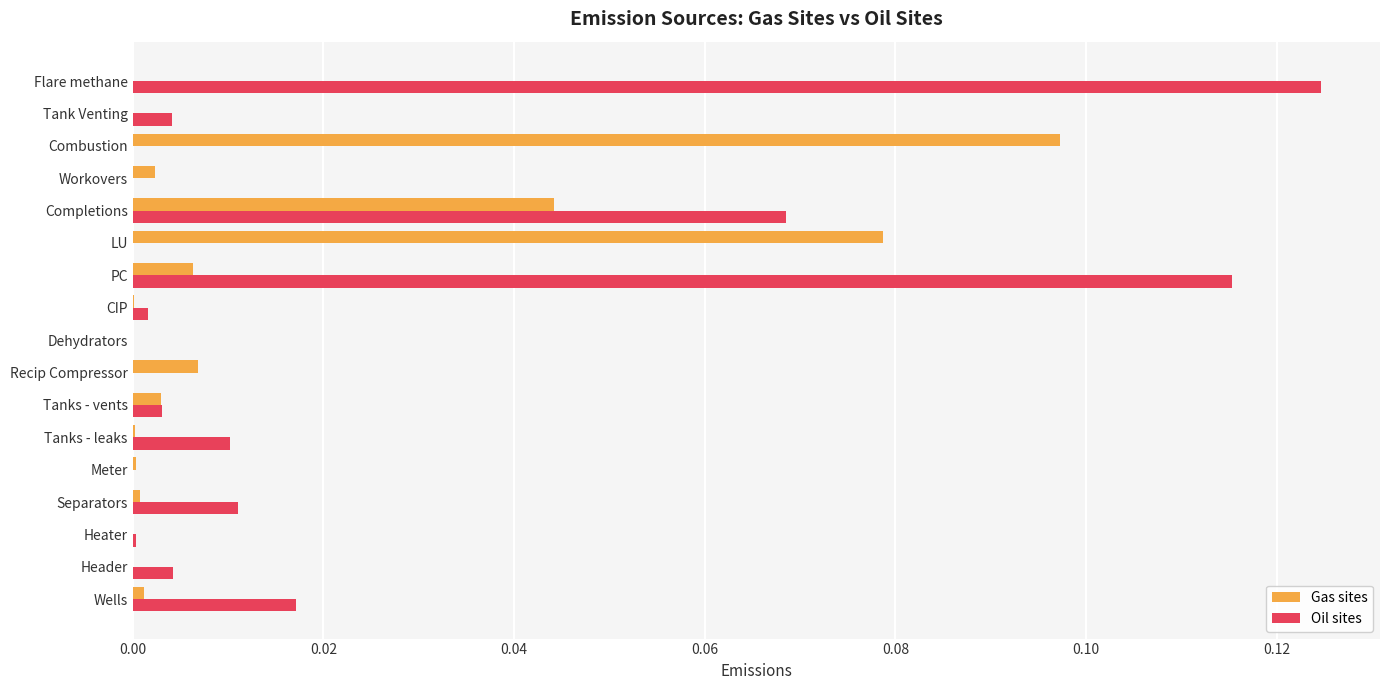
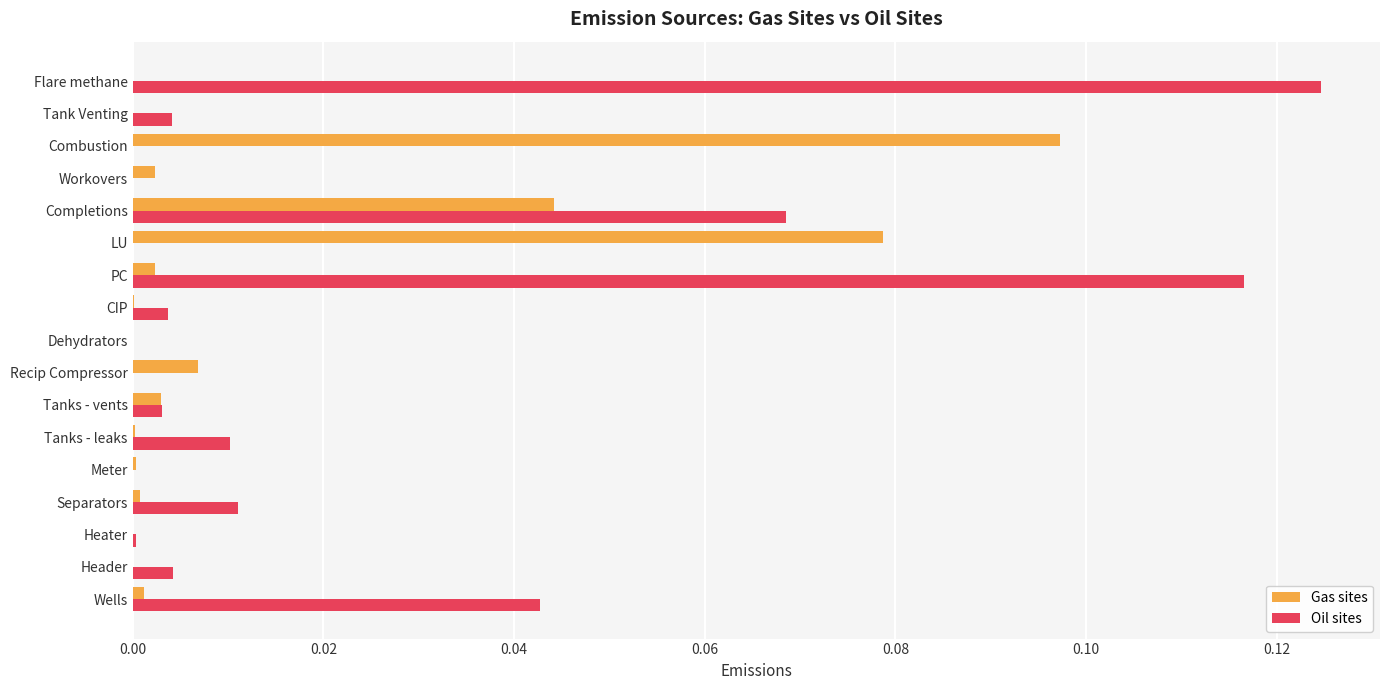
  {
    "Gas sites": {
      "Flare methane": 0.000,
      "Tank Venting": 0.000,
      "Combustion": 0.097,
      "Workovers": 0.002,
      "Completions": 0.044,
      "LU": 0.079,
-     "PC": 0.006,
+     "PC": 0.002,
      "Recip Compressor": 0.007,
      "Tanks - vents": 0.003,
      "Meter": 0.000,
      "Separators": 0.001,
      "Header": 0.000,
      "Wells": 0.001
    },
    "Oil sites": {
      "Flare methane": 0.125,
      "Tank Venting": 0.004,
      "Combustion": 0.000,
      "Workovers": 0.000,
      "Completions": 0.069,
      "LU": 0.000,
-     "PC": 0.115,
-     "CIP": 0.002,
+     "PC": 0.117,
+     "CIP": 0.004,
      "Dehydrators": 0.000,
      "Recip Compressor": 0.000,
      "Tanks - vents": 0.003,
      "Tanks - leaks": 0.010,
      "Meter": 0.000,
      "Separators": 0.011,
      "Heater": 0.000,
      "Header": 0.004,
-     "Wells": 0.017
+     "Wells": 0.043
    }
  }
